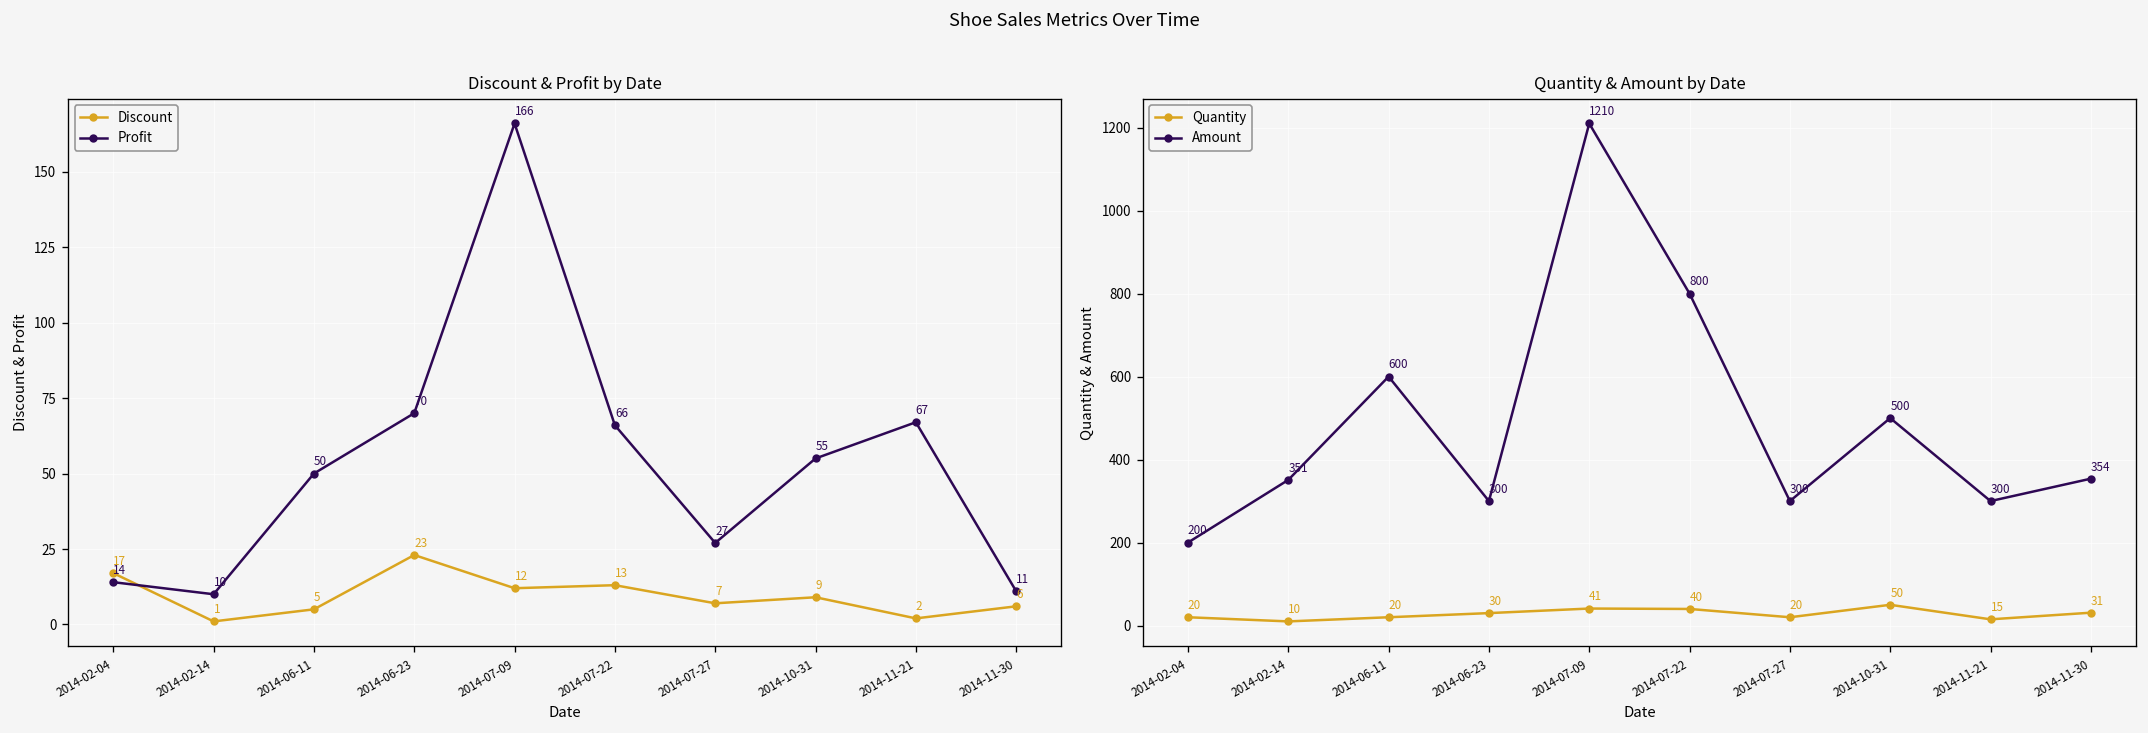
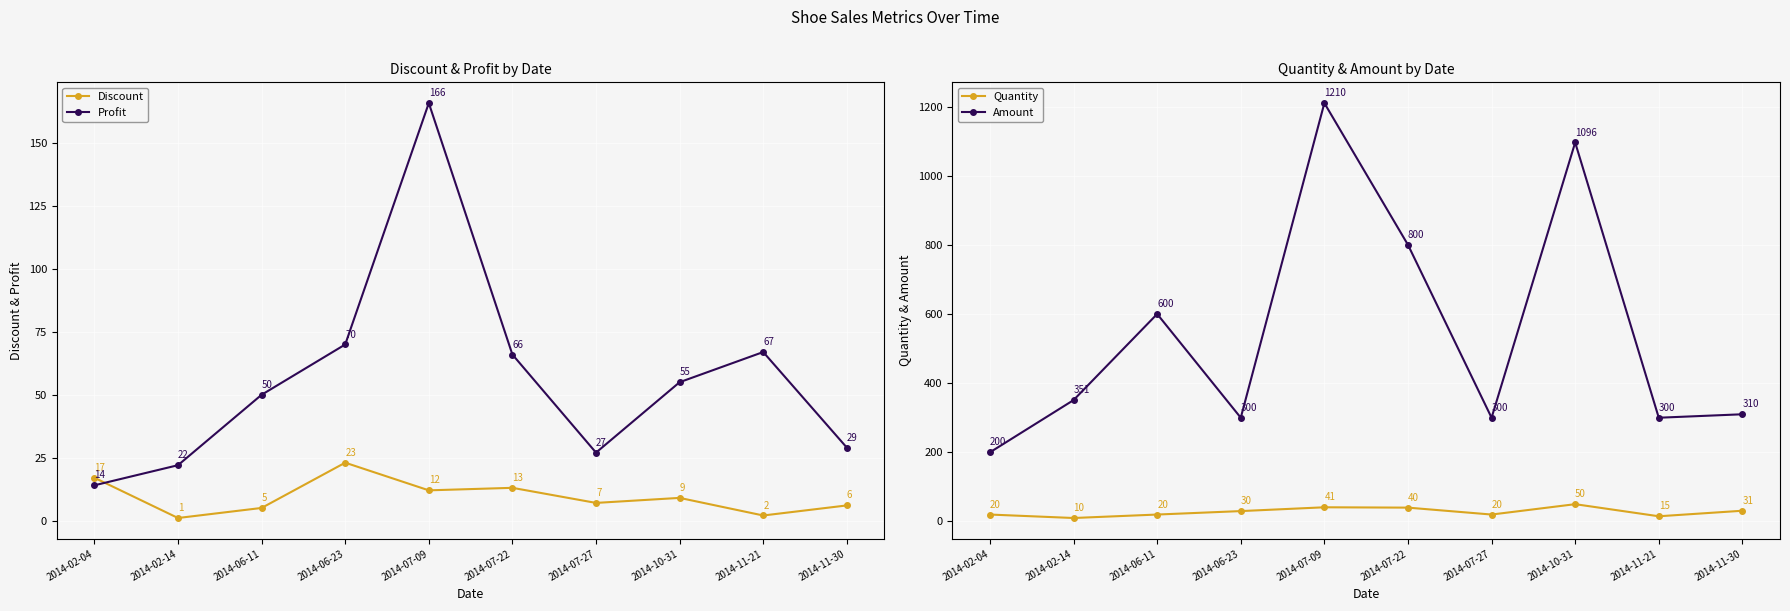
  {
    "Discount & Profit by Date": {
      "Discount": {
        "2014-02-14": 1,
        "2014-06-11": 5,
        "2014-06-23": 23,
        "2014-07-09": 12,
        "2014-07-22": 13,
        "2014-07-27": 7,
        "2014-10-31": 9,
        "2014-11-21": 2,
        "2014-11-30": 6
      },
      "Profit": {
-       "2014-02-14": 10,
+       "2014-02-14": 22,
        "2014-06-11": 50,
        "2014-06-23": 70,
        "2014-07-09": 166,
        "2014-07-22": 66,
        "2014-07-27": 27,
        "2014-10-31": 55,
        "2014-11-21": 67,
-       "2014-11-30": 11
+       "2014-11-30": 29
      }
    },
    "Quantity & Amount by Date": {
      "Quantity": {
        "2014-02-04": 20,
        "2014-02-14": 10,
        "2014-06-11": 20,
        "2014-06-23": 30,
        "2014-07-09": 41,
        "2014-07-22": 40,
        "2014-07-27": 20,
        "2014-10-31": 50,
        "2014-11-21": 15,
        "2014-11-30": 31
      },
      "Amount": {
        "2014-02-04": 200,
        "2014-02-14": 351,
        "2014-06-11": 600,
        "2014-06-23": 300,
        "2014-07-09": 1210,
        "2014-07-22": 800,
        "2014-07-27": 300,
-       "2014-10-31": 500,
+       "2014-10-31": 1096,
        "2014-11-21": 300,
-       "2014-11-30": 354
+       "2014-11-30": 310
      }
    }
  }
